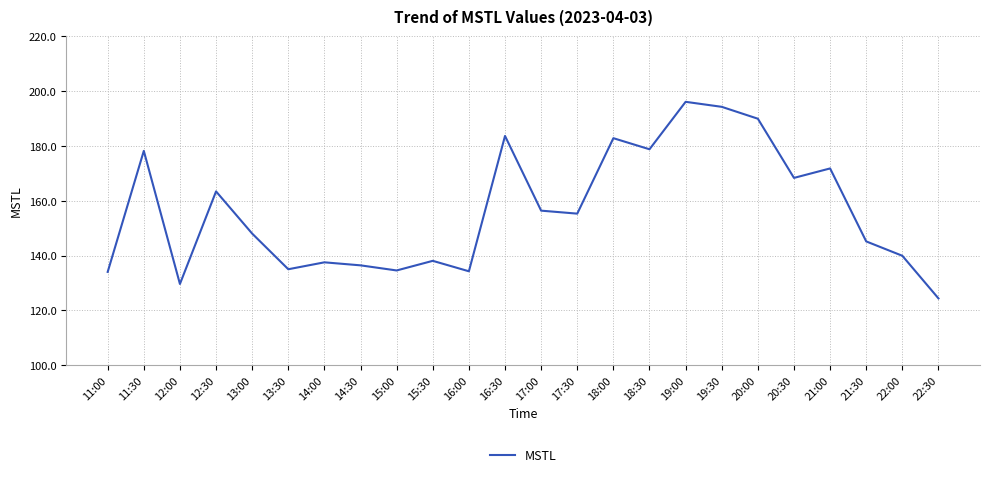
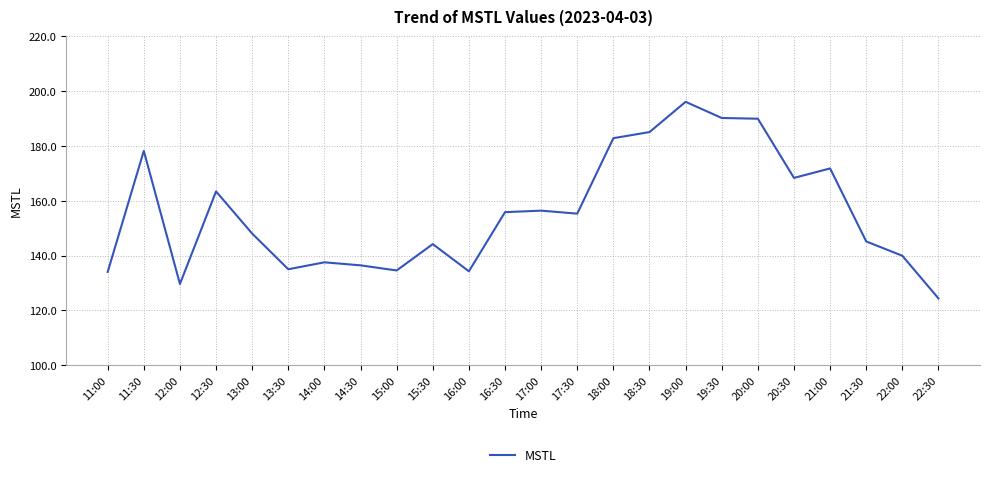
  {
    "11:00": 134,
    "11:30": 178,
    "12:00": 130,
    "12:30": 163,
    "13:00": 148,
    "13:30": 135,
    "14:00": 138,
    "14:30": 136,
    "15:00": 135,
-   "15:30": 138,
+   "15:30": 144,
    "16:00": 134,
-   "16:30": 184,
+   "16:30": 156,
    "17:00": 156,
    "17:30": 155,
    "18:00": 183,
-   "18:30": 179,
+   "18:30": 185,
    "19:00": 196,
-   "19:30": 194,
+   "19:30": 190,
    "20:00": 190,
    "20:30": 168,
    "21:00": 172,
    "21:30": 145,
    "22:00": 140,
    "22:30": 124
  }
